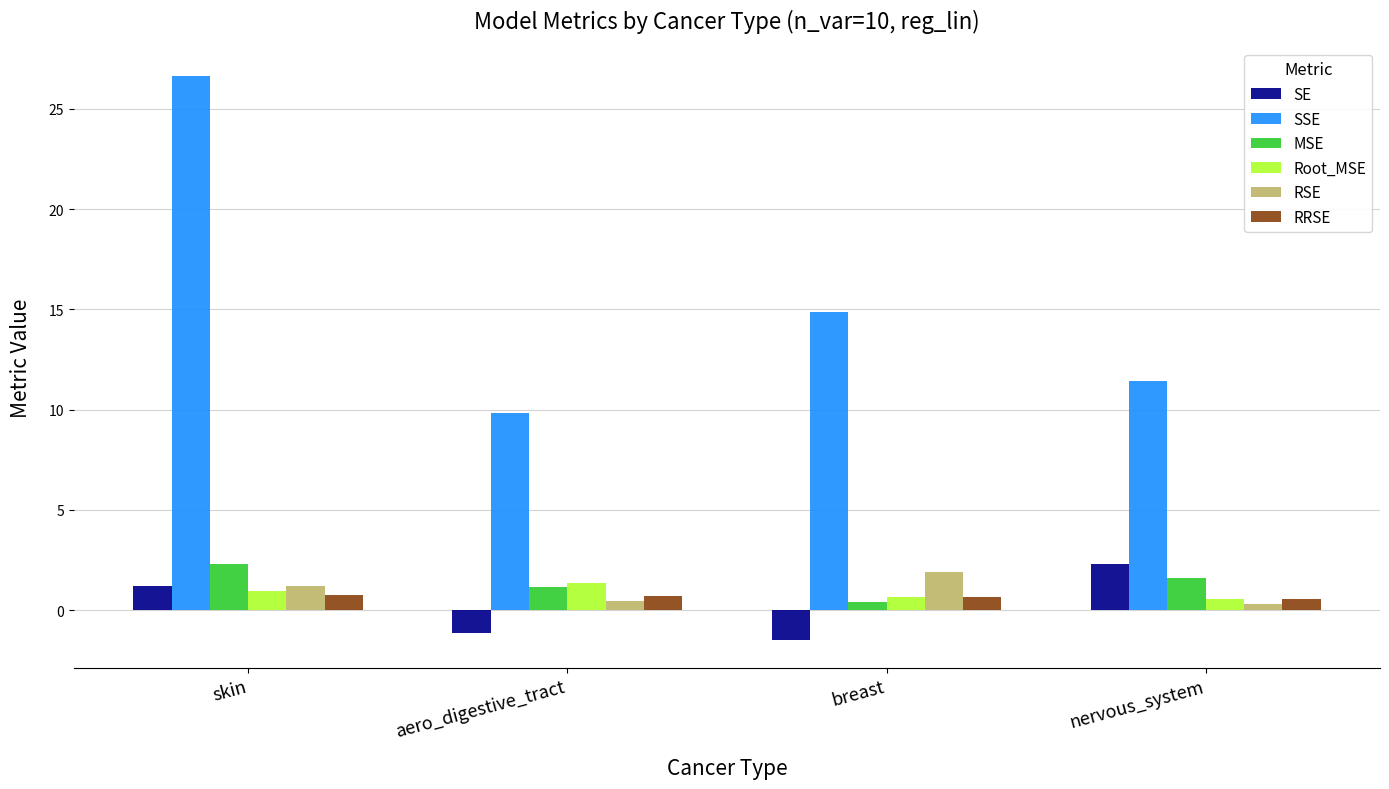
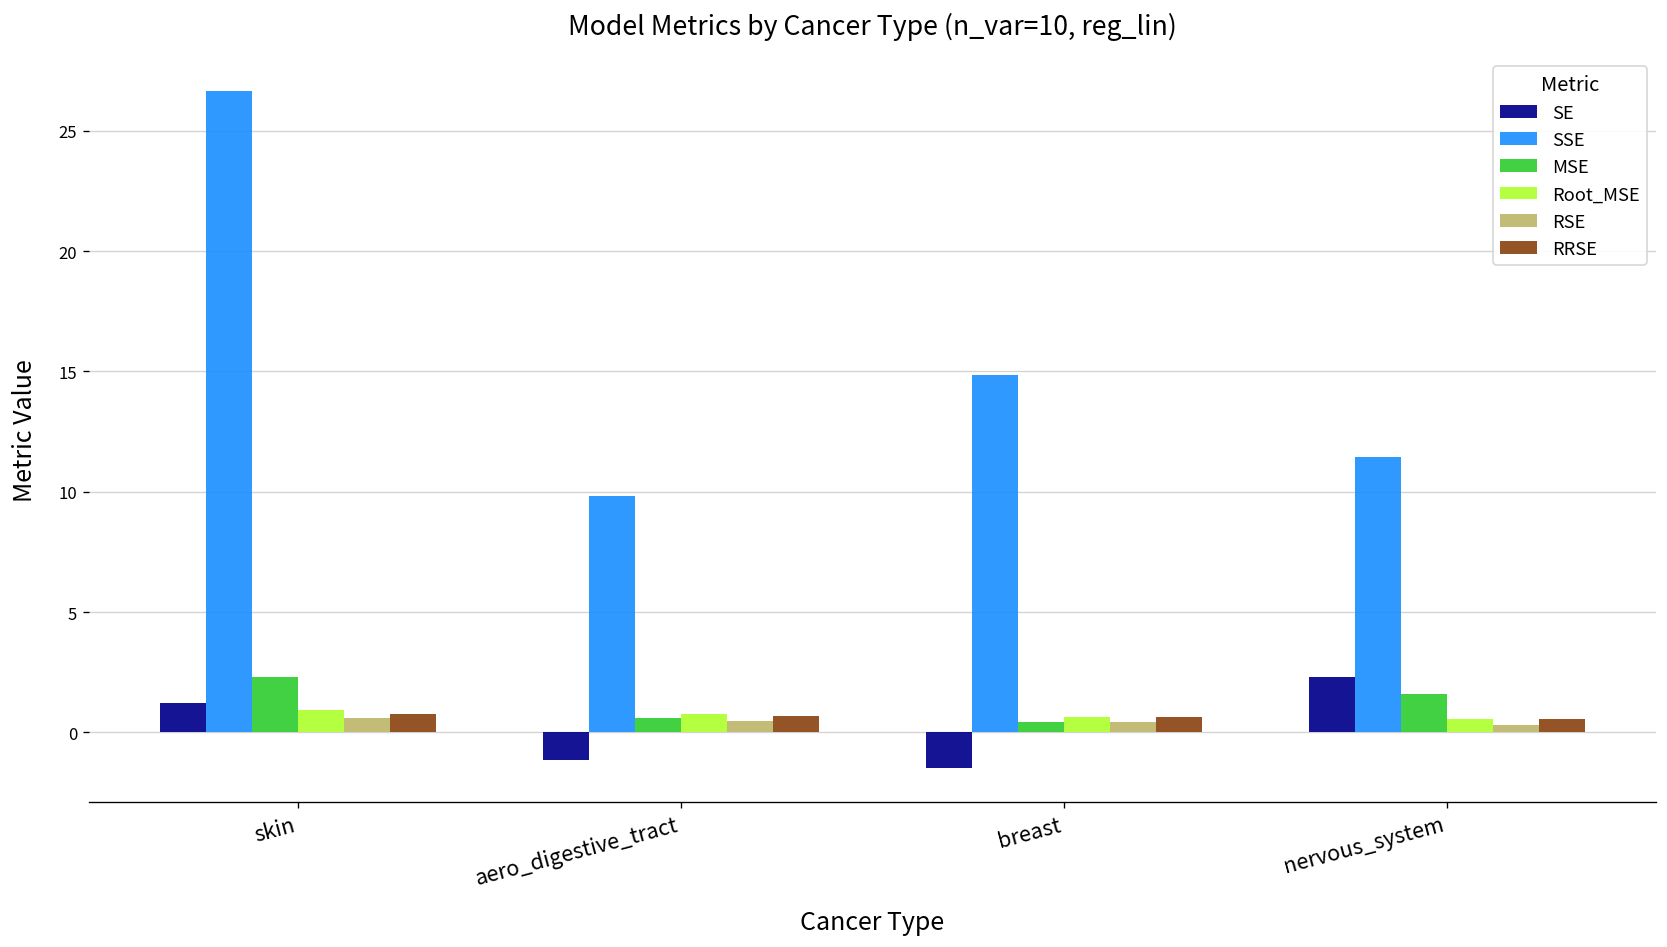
  {
    "SE": {
      "skin": 1.2,
      "aero_digestive_tract": -1.2,
      "breast": -1.5,
      "nervous_system": 2.3
    },
    "SSE": {
      "skin": 26.7,
      "aero_digestive_tract": 9.8,
      "breast": 14.9,
      "nervous_system": 11.4
    },
    "MSE": {
      "skin": 2.3,
-     "aero_digestive_tract": 1.2,
+     "aero_digestive_tract": 0.6,
      "breast": 0.4,
      "nervous_system": 1.6
    },
    "Root_MSE": {
      "skin": 0.9,
-     "aero_digestive_tract": 1.3,
+     "aero_digestive_tract": 0.8,
      "breast": 0.7,
      "nervous_system": 0.5
    },
    "RSE": {
-     "skin": 1.2,
+     "skin": 0.6,
      "aero_digestive_tract": 0.5,
-     "breast": 1.9,
+     "breast": 0.4,
      "nervous_system": 0.3
    },
    "RRSE": {
      "skin": 0.8,
      "aero_digestive_tract": 0.7,
      "breast": 0.6,
      "nervous_system": 0.5
    }
  }
